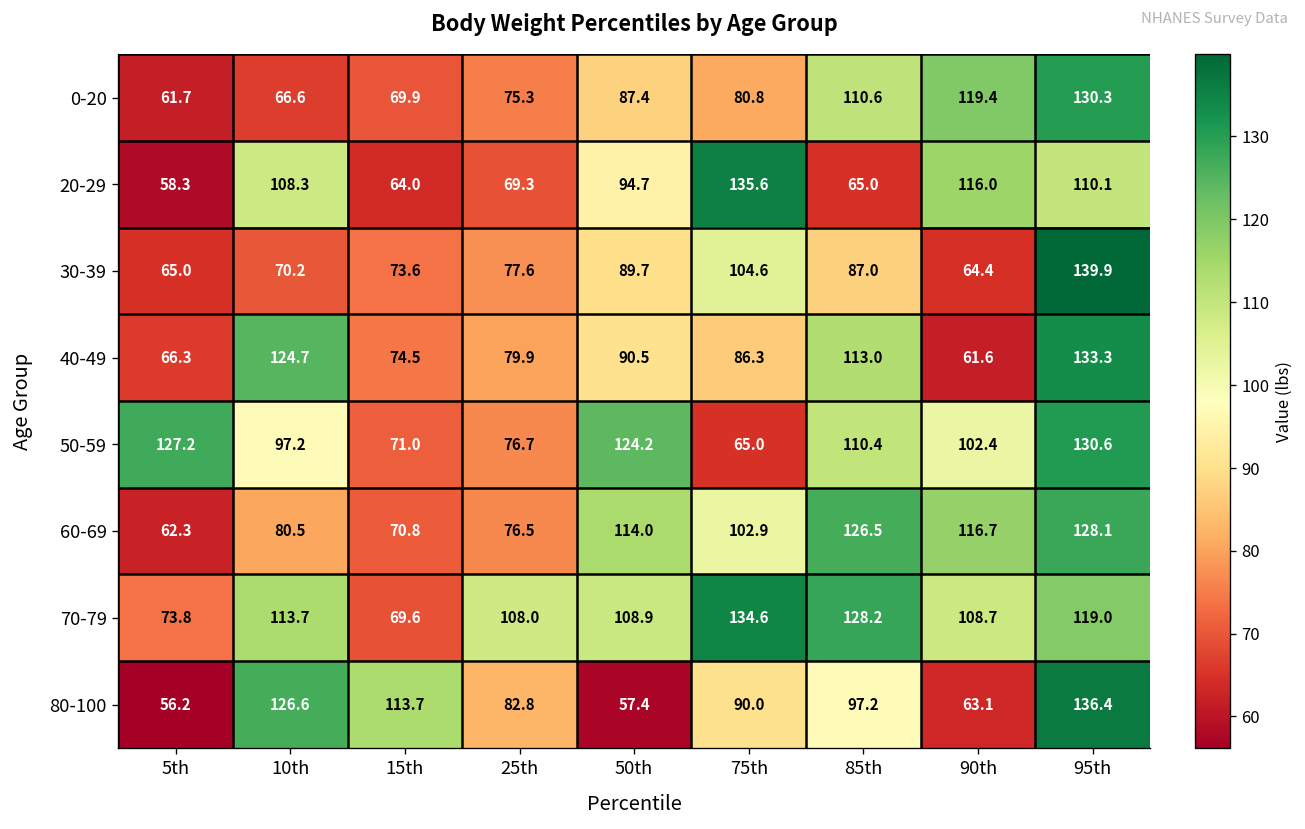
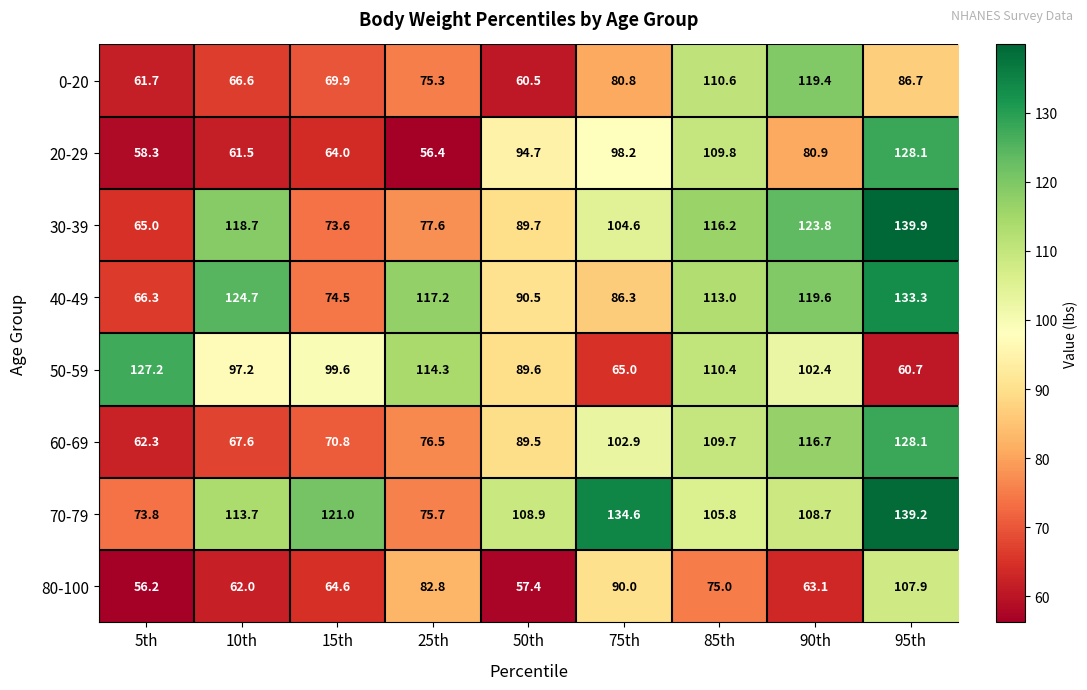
  {
    "0-20": {
      "5th": 61.7,
      "10th": 66.6,
      "15th": 69.9,
      "25th": 75.3,
-     "50th": 87.4,
+     "50th": 60.5,
      "75th": 80.8,
      "85th": 110.6,
      "90th": 119.4,
-     "95th": 130.3
+     "95th": 86.7
    },
    "20-29": {
      "5th": 58.3,
-     "10th": 108.3,
+     "10th": 61.5,
      "15th": 64.0,
-     "25th": 69.3,
+     "25th": 56.4,
      "50th": 94.7,
-     "75th": 135.6,
-     "85th": 65.0,
-     "90th": 116.0,
-     "95th": 110.1
+     "75th": 98.2,
+     "85th": 109.8,
+     "90th": 80.9,
+     "95th": 128.1
    },
    "30-39": {
      "5th": 65.0,
-     "10th": 70.2,
+     "10th": 118.7,
      "15th": 73.6,
      "25th": 77.6,
      "50th": 89.7,
      "75th": 104.6,
-     "85th": 87.0,
-     "90th": 64.4,
+     "85th": 116.2,
+     "90th": 123.8,
      "95th": 139.9
    },
    "40-49": {
      "5th": 66.3,
      "10th": 124.7,
      "15th": 74.5,
-     "25th": 79.9,
+     "25th": 117.2,
      "50th": 90.5,
      "75th": 86.3,
      "85th": 113.0,
-     "90th": 61.6,
+     "90th": 119.6,
      "95th": 133.3
    },
    "50-59": {
      "5th": 127.2,
      "10th": 97.2,
-     "15th": 71.0,
-     "25th": 76.7,
-     "50th": 124.2,
+     "15th": 99.6,
+     "25th": 114.3,
+     "50th": 89.6,
      "75th": 65.0,
      "85th": 110.4,
      "90th": 102.4,
-     "95th": 130.6
+     "95th": 60.7
    },
    "60-69": {
      "5th": 62.3,
-     "10th": 80.5,
+     "10th": 67.6,
      "15th": 70.8,
      "25th": 76.5,
-     "50th": 114.0,
+     "50th": 89.5,
      "75th": 102.9,
-     "85th": 126.5,
+     "85th": 109.7,
      "90th": 116.7,
      "95th": 128.1
    },
    "70-79": {
      "5th": 73.8,
      "10th": 113.7,
-     "15th": 69.6,
-     "25th": 108.0,
+     "15th": 121.0,
+     "25th": 75.7,
      "50th": 108.9,
      "75th": 134.6,
-     "85th": 128.2,
+     "85th": 105.8,
      "90th": 108.7,
-     "95th": 119.0
+     "95th": 139.2
    },
    "80-100": {
      "5th": 56.2,
-     "10th": 126.6,
-     "15th": 113.7,
+     "10th": 62.0,
+     "15th": 64.6,
      "25th": 82.8,
      "50th": 57.4,
      "75th": 90.0,
-     "85th": 97.2,
+     "85th": 75.0,
      "90th": 63.1,
-     "95th": 136.4
+     "95th": 107.9
    }
  }
